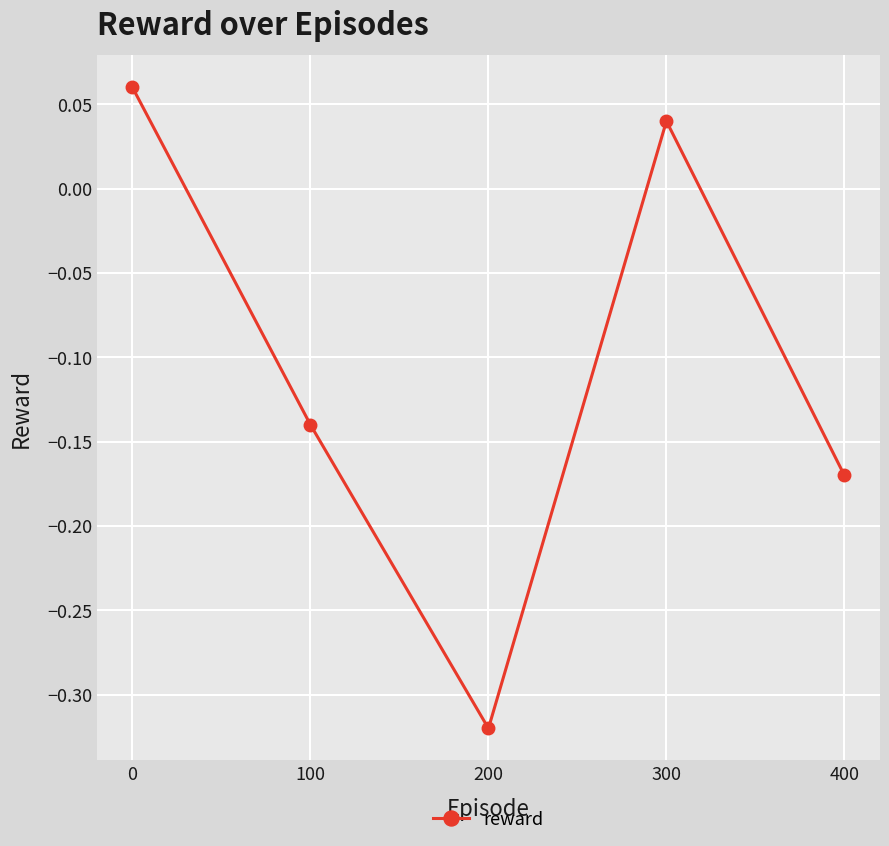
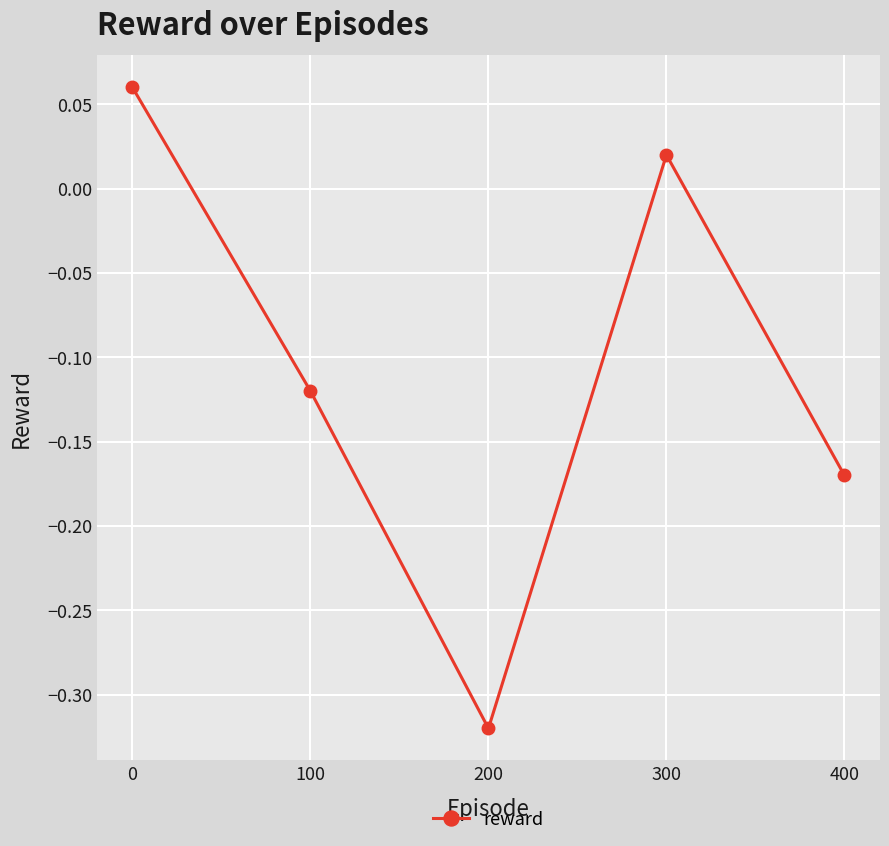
  {
    "0": 0.06,
-   "100": -0.14,
+   "100": -0.12,
    "200": -0.32,
-   "300": 0.04,
+   "300": 0.02,
    "400": -0.17
  }
